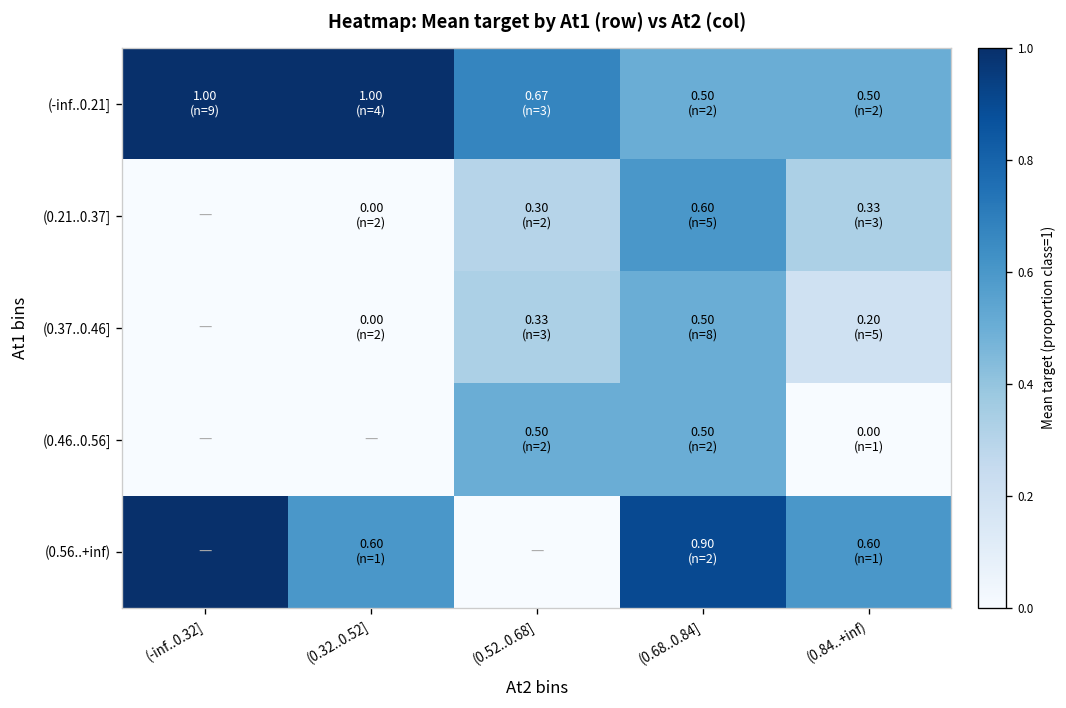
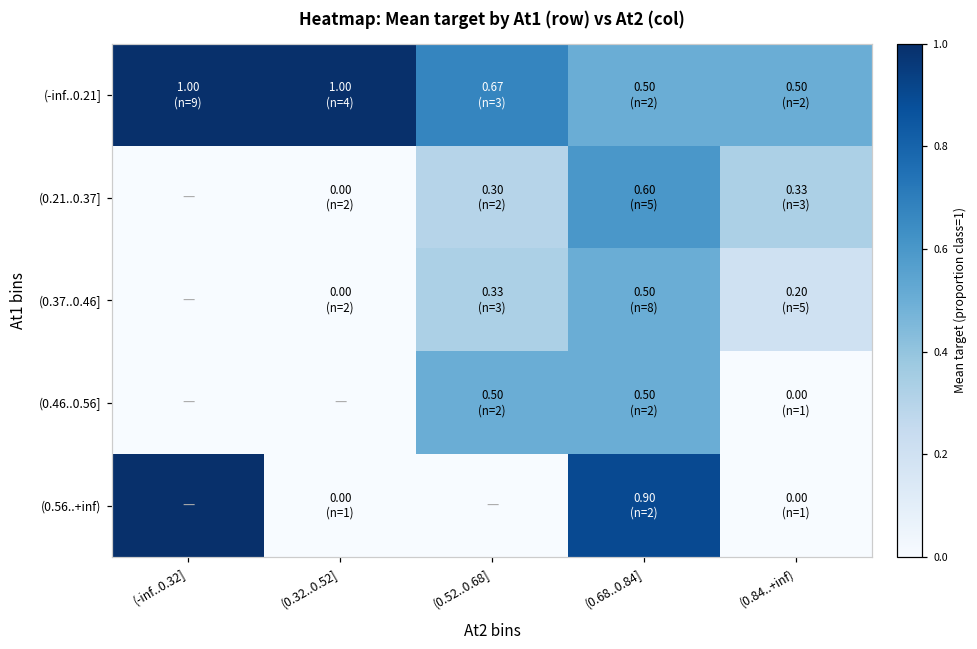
  {
    "(0.56..+inf)": {
-     "(0.32..0.52]": 0.60,
-     "(0.84..+inf)": 0.60
+     "(0.32..0.52]": 0.00,
+     "(0.84..+inf)": 0.00
    }
  }
